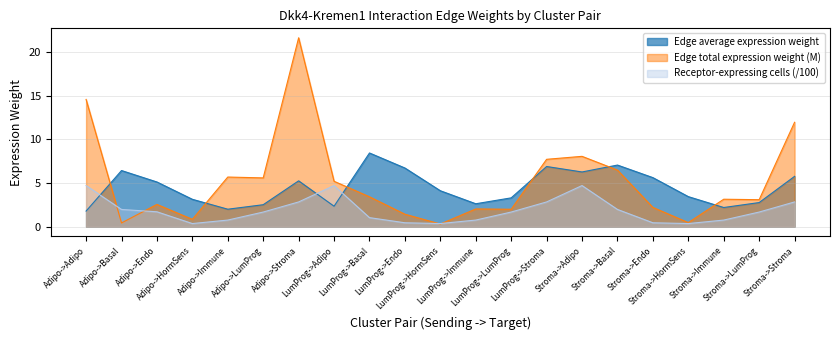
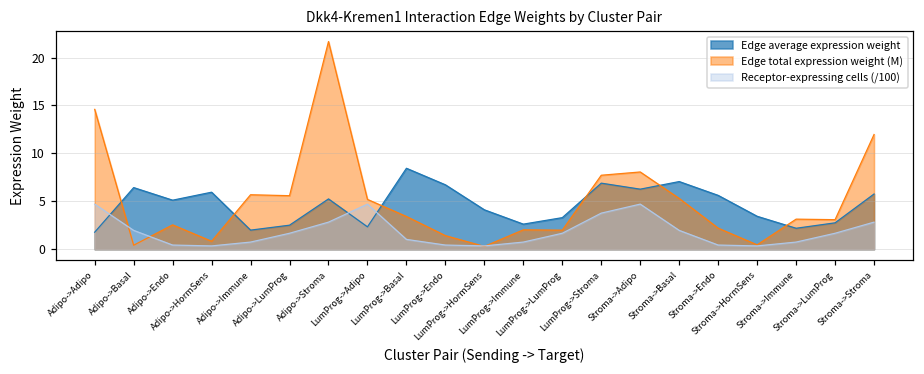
  {
    "Edge average expression weight": {
      "Adipo->Adipo": 2,
      "Adipo->Basal": 6,
      "Adipo->Endo": 5,
-     "Adipo->HormSens": 3,
+     "Adipo->HormSens": 6,
      "Adipo->Immune": 2,
      "Adipo->LumProg": 3,
      "Adipo->Stroma": 5,
      "LumProg->Adipo": 2,
      "LumProg->Basal": 8,
      "LumProg->Endo": 7,
      "LumProg->HormSens": 4,
      "LumProg->Immune": 3,
      "LumProg->LumProg": 3,
      "LumProg->Stroma": 7,
      "Stroma->Adipo": 6,
      "Stroma->Basal": 7,
      "Stroma->Endo": 6,
      "Stroma->HormSens": 3,
      "Stroma->Immune": 2,
      "Stroma->LumProg": 3,
      "Stroma->Stroma": 6
    },
    "Edge total expression weight (M)": {
      "Adipo->Adipo": 15,
      "Adipo->Basal": 0,
      "Adipo->Endo": 3,
      "Adipo->HormSens": 1,
      "Adipo->Immune": 6,
      "Adipo->LumProg": 6,
      "Adipo->Stroma": 22,
      "LumProg->Adipo": 5,
      "LumProg->Basal": 3,
      "LumProg->Endo": 1,
      "LumProg->Immune": 2,
      "LumProg->LumProg": 2,
      "LumProg->Stroma": 8,
      "Stroma->Adipo": 8,
-     "Stroma->Basal": 6,
+     "Stroma->Basal": 5,
      "Stroma->Endo": 2,
      "Stroma->Immune": 3,
      "Stroma->LumProg": 3,
      "Stroma->Stroma": 12
    },
    "Receptor-expressing cells (/100)": {
      "Adipo->Adipo": 5,
      "Adipo->Basal": 2,
-     "Adipo->Endo": 2,
+     "Adipo->Endo": 0,
      "Adipo->HormSens": 0,
      "Adipo->Immune": 1,
      "Adipo->LumProg": 2,
      "Adipo->Stroma": 3,
      "LumProg->Adipo": 5,
      "LumProg->Basal": 1,
      "LumProg->Endo": 0,
      "LumProg->Immune": 1,
      "LumProg->LumProg": 2,
-     "LumProg->Stroma": 3,
+     "LumProg->Stroma": 4,
      "Stroma->Adipo": 5,
      "Stroma->Basal": 2,
      "Stroma->Endo": 0,
      "Stroma->Immune": 1,
      "Stroma->LumProg": 2,
      "Stroma->Stroma": 3
    }
  }
